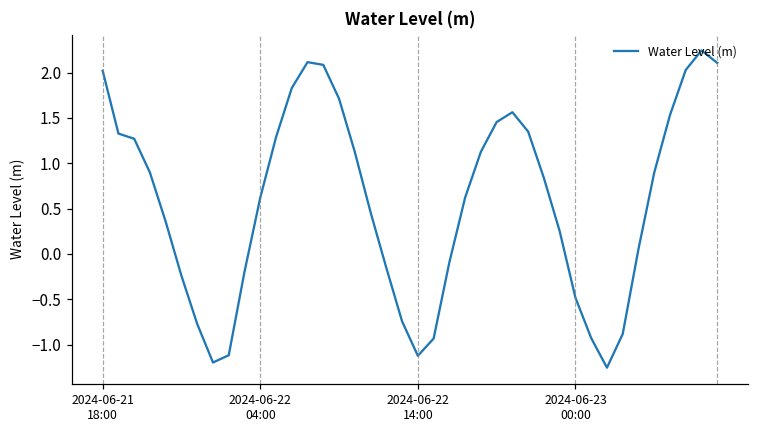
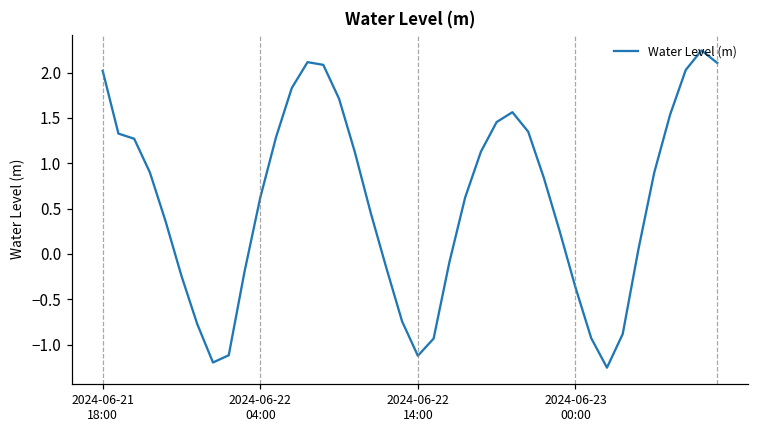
  {
    "2024-06-21 18:00": 2.0,
    "2024-06-22 04:00": 0.6,
    "2024-06-22 14:00": -1.1,
-   "2024-06-23 00:00": -0.5
+   "2024-06-23 00:00": -0.4
  }
